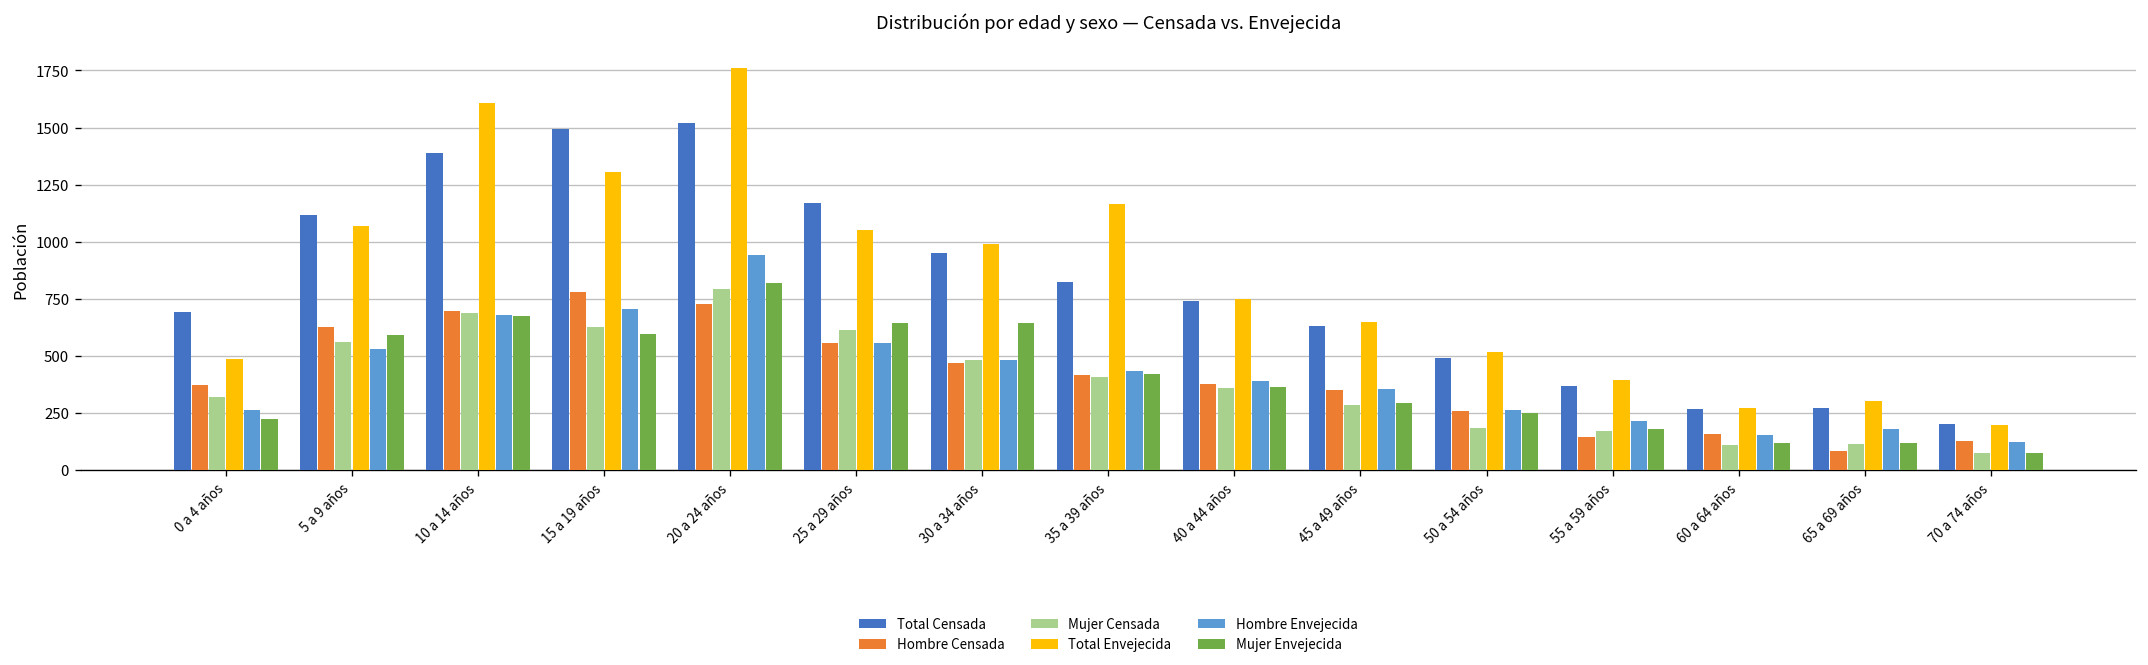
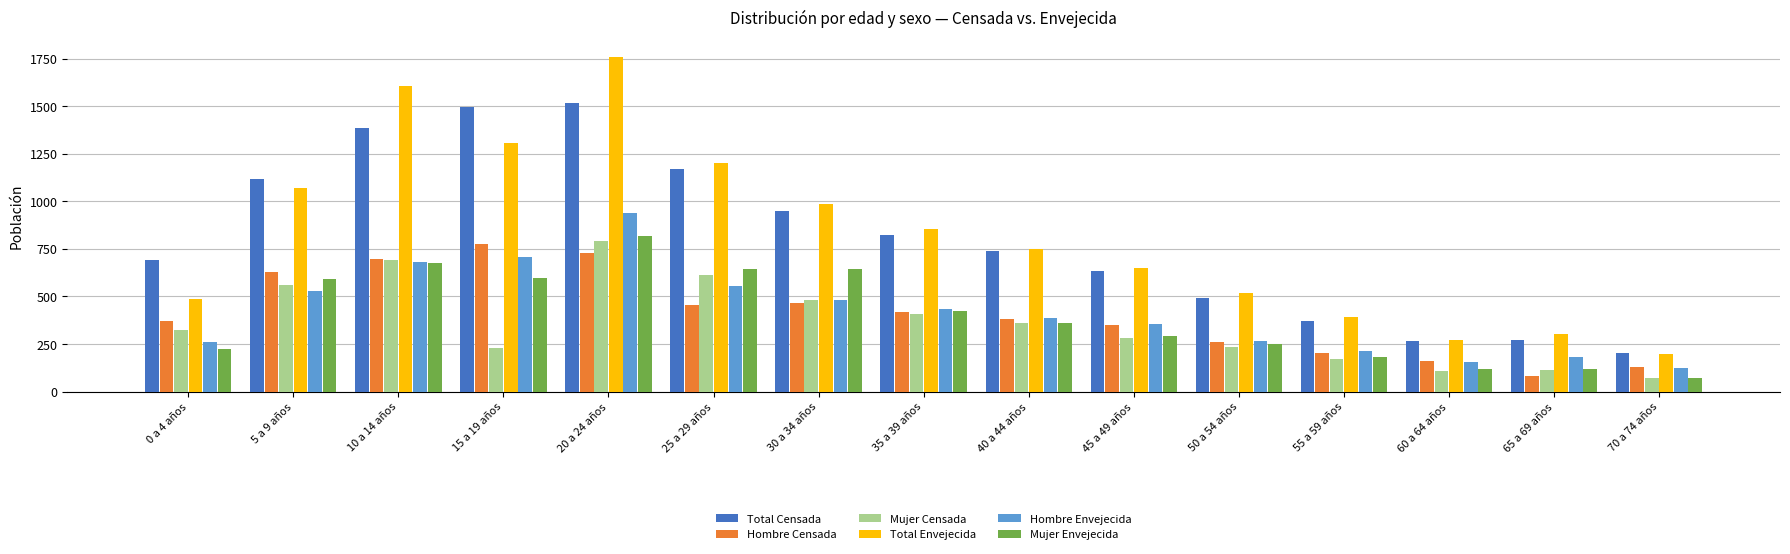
  {
    "Hombre Censada": {
      "0 a 4 años": 370,
      "5 a 9 años": 630,
      "10 a 14 años": 700,
      "15 a 19 años": 780,
      "20 a 24 años": 730,
-     "25 a 29 años": 560,
+     "25 a 29 años": 460,
      "30 a 34 años": 470,
      "35 a 39 años": 420,
      "40 a 44 años": 380,
      "45 a 49 años": 350,
      "50 a 54 años": 260,
-     "55 a 59 años": 150,
+     "55 a 59 años": 200,
      "60 a 64 años": 160,
      "65 a 69 años": 80,
      "70 a 74 años": 130
    },
    "Mujer Censada": {
      "0 a 4 años": 320,
      "5 a 9 años": 560,
      "10 a 14 años": 690,
-     "15 a 19 años": 630,
+     "15 a 19 años": 230,
      "20 a 24 años": 790,
      "25 a 29 años": 610,
      "30 a 34 años": 480,
      "35 a 39 años": 410,
      "40 a 44 años": 360,
      "45 a 49 años": 280,
-     "50 a 54 años": 180,
+     "50 a 54 años": 230,
      "55 a 59 años": 170,
      "60 a 64 años": 110,
      "65 a 69 años": 110,
      "70 a 74 años": 70
    },
    "Total Envejecida": {
      "0 a 4 años": 490,
      "5 a 9 años": 1070,
      "10 a 14 años": 1610,
      "15 a 19 años": 1300,
      "20 a 24 años": 1760,
-     "25 a 29 años": 1050,
+     "25 a 29 años": 1200,
      "30 a 34 años": 990,
-     "35 a 39 años": 1170,
+     "35 a 39 años": 860,
      "40 a 44 años": 750,
      "45 a 49 años": 650,
      "50 a 54 años": 520,
      "55 a 59 años": 390,
      "60 a 64 años": 270,
      "65 a 69 años": 300,
      "70 a 74 años": 200
    },
    "Mujer Envejecida": {
      "0 a 4 años": 230,
      "5 a 9 años": 590,
      "10 a 14 años": 680,
      "15 a 19 años": 600,
      "20 a 24 años": 820,
      "25 a 29 años": 640,
      "30 a 34 años": 640,
      "35 a 39 años": 420,
      "40 a 44 años": 360,
      "45 a 49 años": 290,
      "50 a 54 años": 250,
      "55 a 59 años": 180,
      "60 a 64 años": 120,
      "65 a 69 años": 120,
      "70 a 74 años": 70
    }
  }
